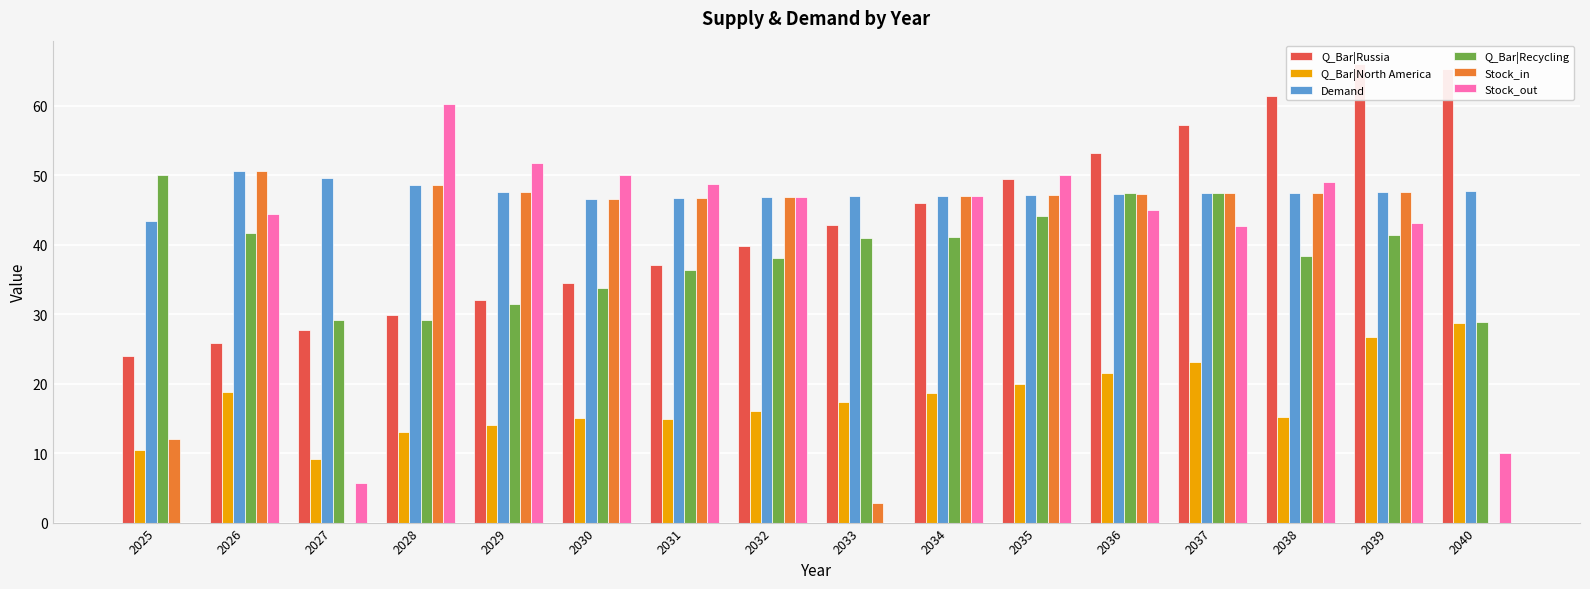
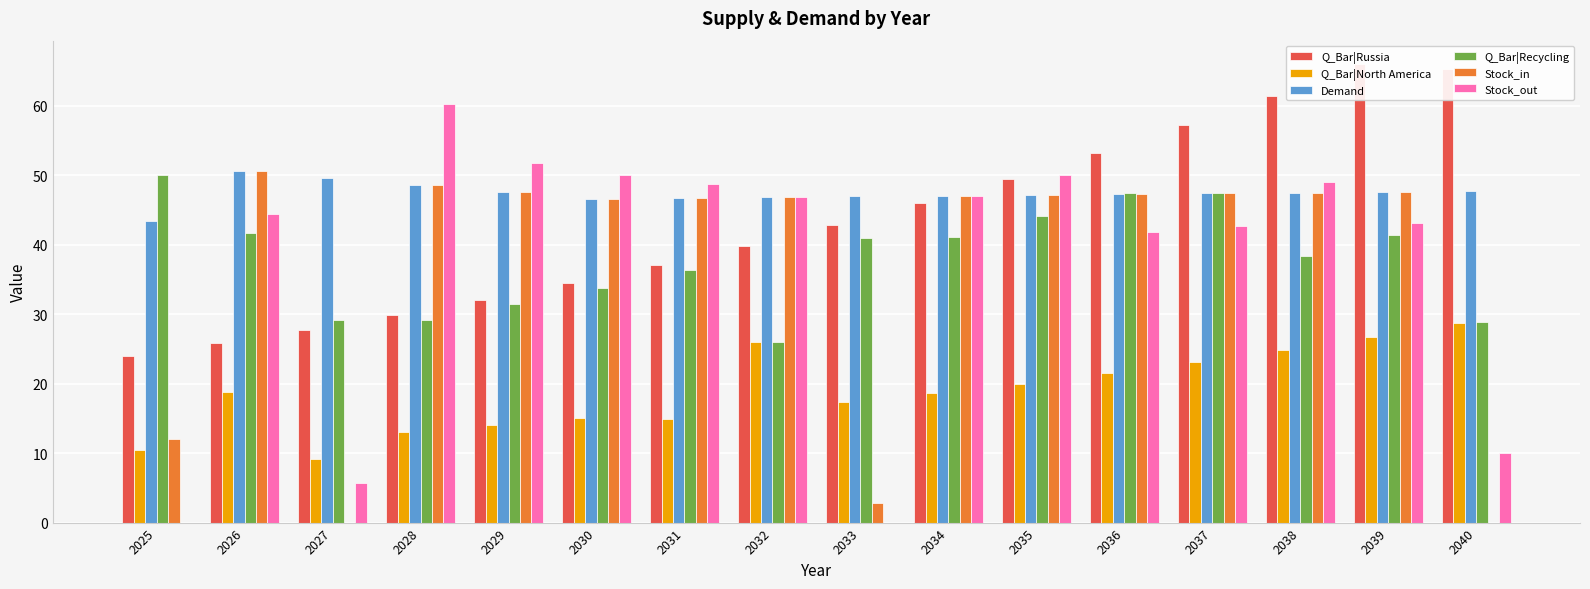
  {
    "Q_Bar|North America": {
      "2025": 11,
      "2026": 19,
      "2027": 9,
      "2028": 13,
      "2029": 14,
      "2030": 15,
      "2031": 15,
-     "2032": 16,
+     "2032": 26,
      "2033": 17,
      "2034": 19,
      "2035": 20,
      "2036": 21,
      "2037": 23,
-     "2038": 15,
+     "2038": 25,
      "2039": 27,
      "2040": 29
    },
    "Demand": {
      "2025": 43,
      "2026": 51,
      "2027": 50,
      "2028": 49,
      "2029": 48,
      "2030": 47,
      "2031": 47,
      "2032": 47,
      "2033": 47,
      "2034": 47,
      "2035": 47,
      "2036": 47,
      "2037": 47,
      "2038": 48,
      "2039": 48,
      "2040": 48
    },
    "Q_Bar|Recycling": {
      "2025": 50,
      "2026": 42,
      "2027": 29,
      "2028": 29,
      "2029": 31,
      "2030": 34,
      "2031": 36,
-     "2032": 38,
+     "2032": 26,
      "2033": 41,
      "2034": 41,
      "2035": 44,
      "2036": 47,
      "2037": 47,
      "2038": 38,
      "2039": 41,
      "2040": 29
    },
    "Stock_out": {
      "2025": 0,
      "2026": 44,
      "2027": 6,
      "2028": 60,
      "2029": 52,
      "2030": 50,
      "2031": 49,
      "2032": 47,
      "2033": 0,
      "2034": 47,
      "2035": 50,
-     "2036": 45,
+     "2036": 42,
      "2037": 43,
      "2038": 49,
      "2039": 43,
      "2040": 10
    }
  }
